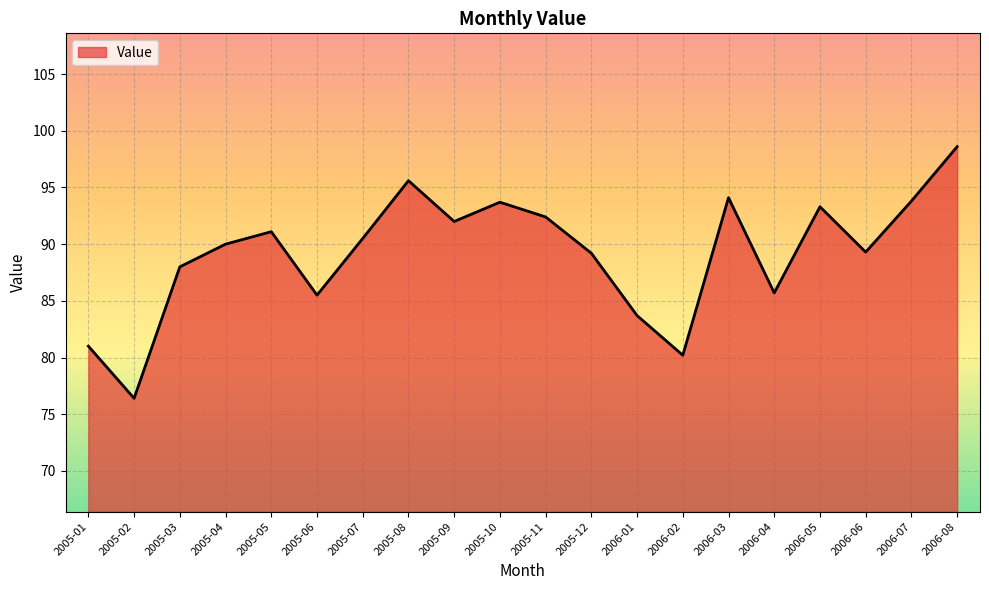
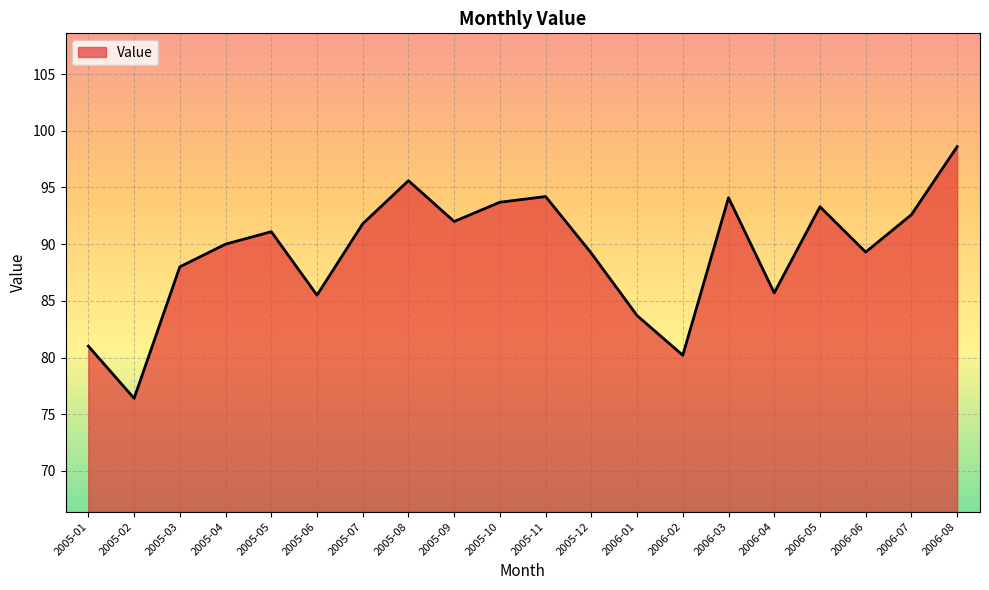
  {
    "2005-01": 81.0,
    "2005-02": 76.4,
    "2005-03": 88.0,
    "2005-04": 90.0,
    "2005-05": 91.1,
    "2005-06": 85.5,
-   "2005-07": 90.5,
+   "2005-07": 91.8,
    "2005-08": 95.6,
    "2005-09": 92.0,
    "2005-10": 93.7,
-   "2005-11": 92.4,
+   "2005-11": 94.2,
    "2005-12": 89.2,
    "2006-01": 83.7,
    "2006-02": 80.2,
    "2006-03": 94.1,
    "2006-04": 85.7,
    "2006-05": 93.3,
    "2006-06": 89.3,
-   "2006-07": 93.8,
+   "2006-07": 92.6,
    "2006-08": 98.6
  }
